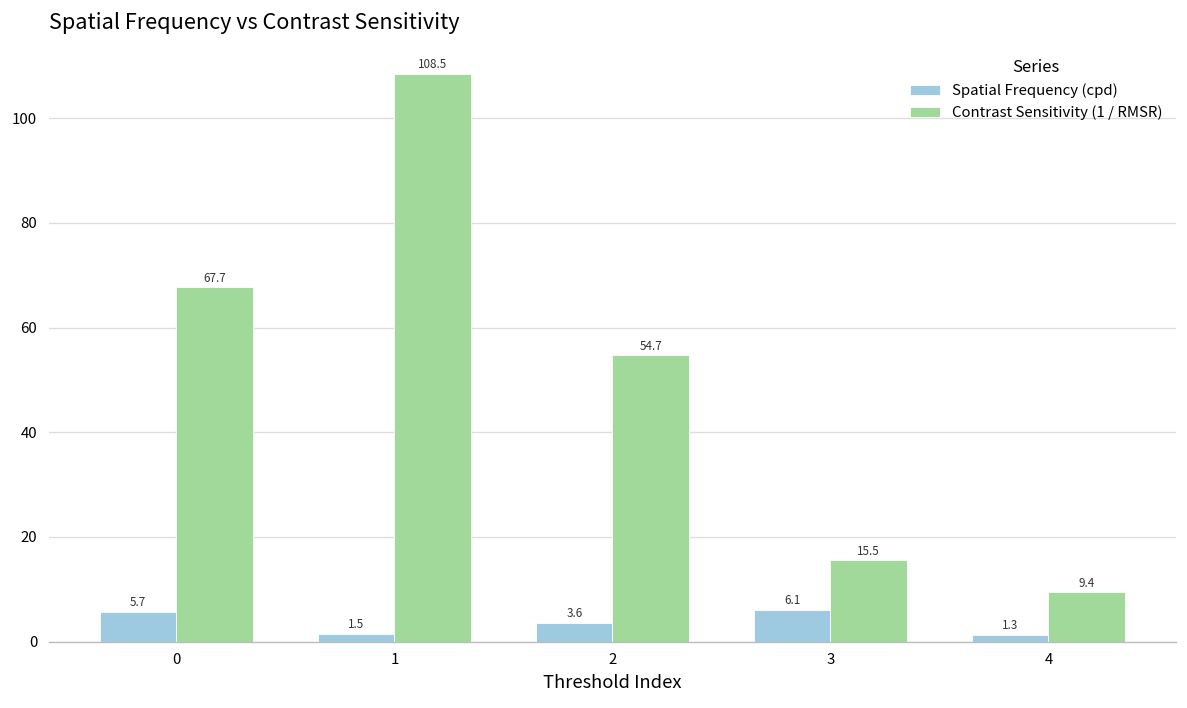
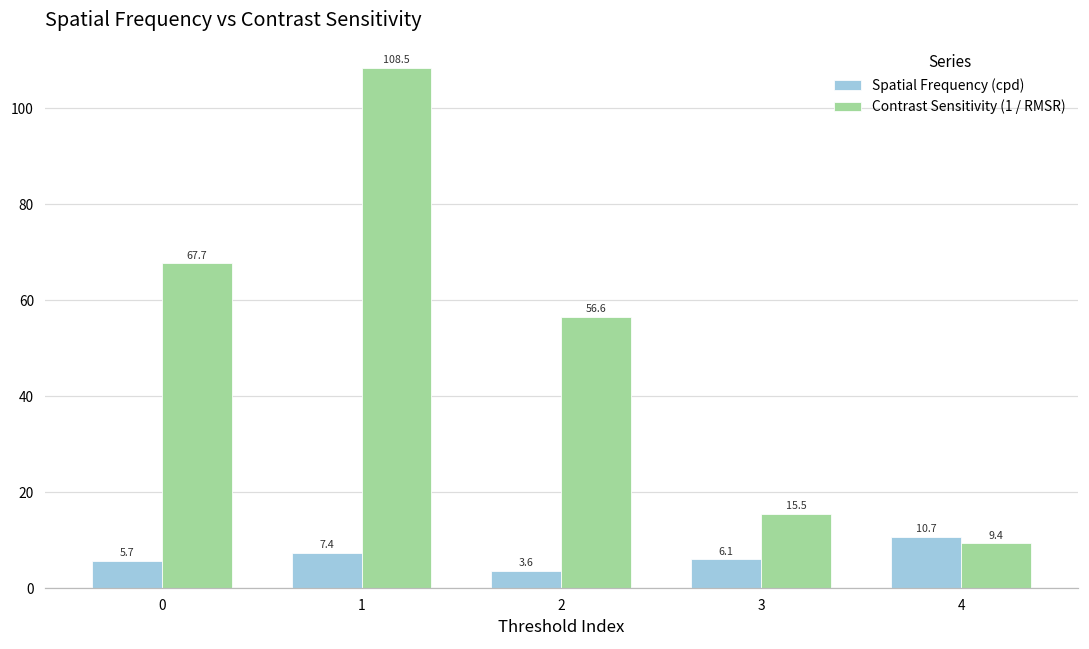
  {
    "Spatial Frequency (cpd)": {
      "0": 5.7,
-     "1": 1.5,
+     "1": 7.4,
      "2": 3.6,
      "3": 6.1,
-     "4": 1.3
+     "4": 10.7
    },
    "Contrast Sensitivity (1 / RMSR)": {
      "0": 67.7,
      "1": 108.5,
-     "2": 54.7,
+     "2": 56.6,
      "3": 15.5,
      "4": 9.4
    }
  }
